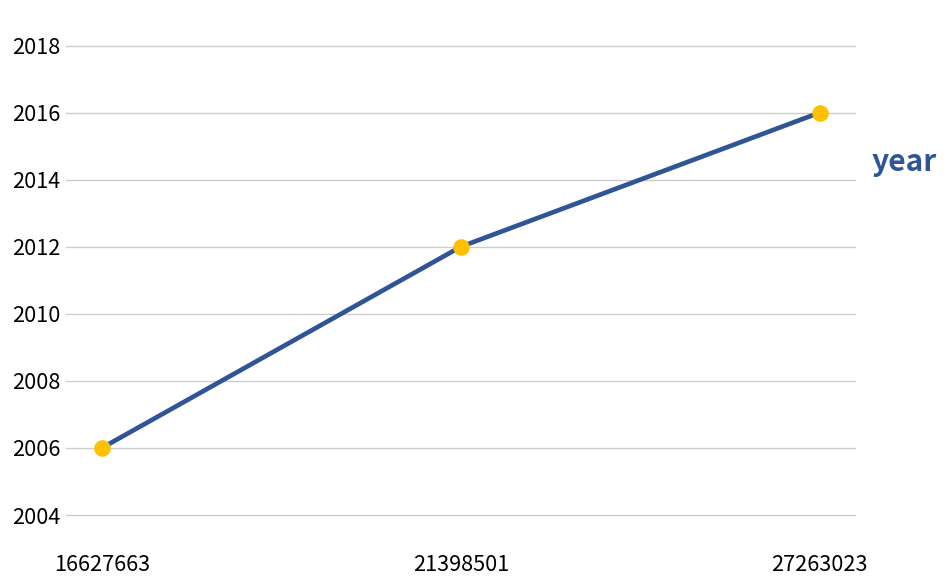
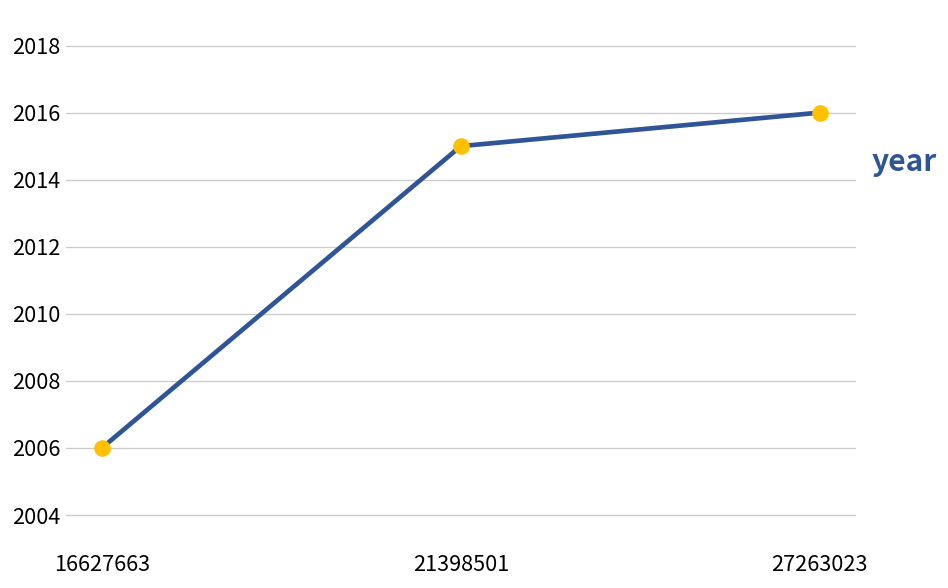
  {
    "16627663": 2006,
-   "21398501": 2012,
+   "21398501": 2015,
    "27263023": 2016
  }
